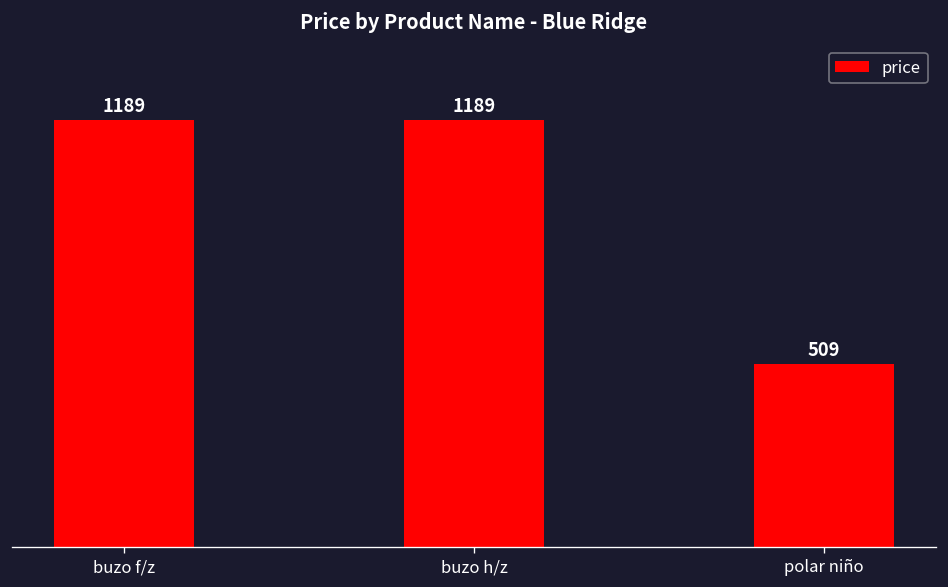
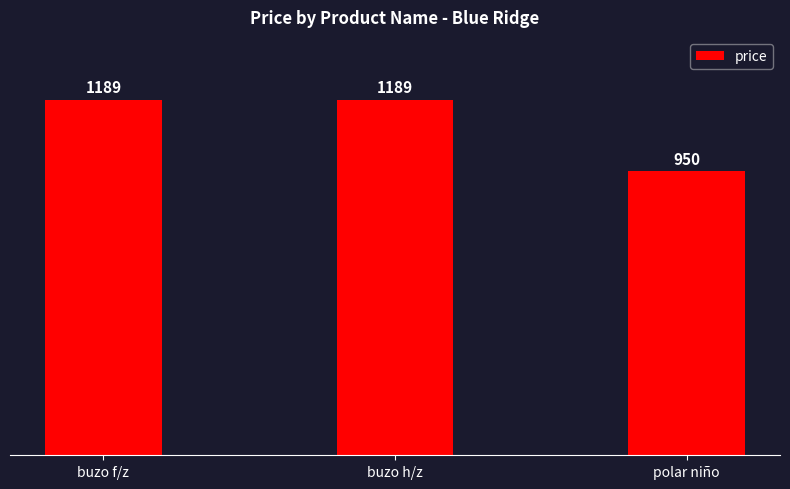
  {
    "buzo f/z": 1189,
    "buzo h/z": 1189,
-   "polar niño": 509
+   "polar niño": 950
  }
